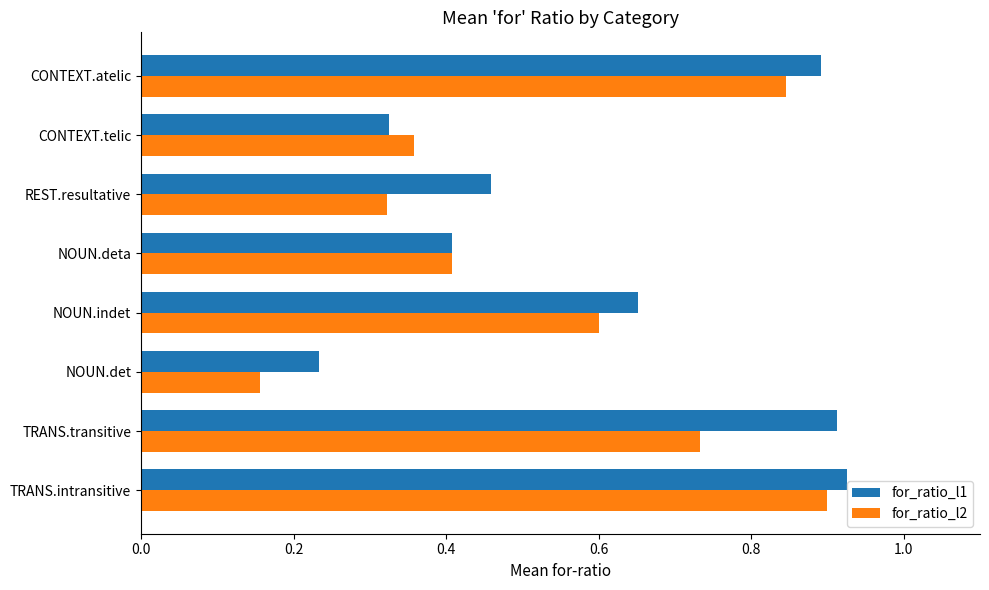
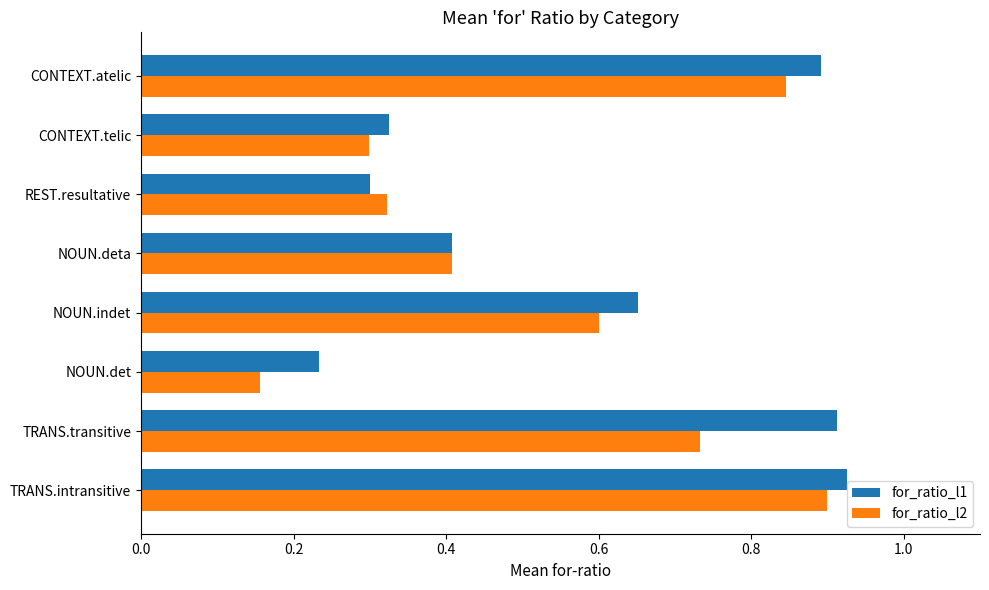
  {
    "for_ratio_l1": {
      "CONTEXT.atelic": 0.89,
      "CONTEXT.telic": 0.32,
-     "REST.resultative": 0.46,
+     "REST.resultative": 0.30,
      "NOUN.deta": 0.41,
      "NOUN.indet": 0.65,
      "NOUN.det": 0.23,
      "TRANS.transitive": 0.91,
      "TRANS.intransitive": 0.93
    },
    "for_ratio_l2": {
      "CONTEXT.atelic": 0.85,
-     "CONTEXT.telic": 0.36,
+     "CONTEXT.telic": 0.30,
      "REST.resultative": 0.32,
      "NOUN.deta": 0.41,
      "NOUN.indet": 0.60,
      "NOUN.det": 0.16,
      "TRANS.transitive": 0.73,
      "TRANS.intransitive": 0.90
    }
  }
